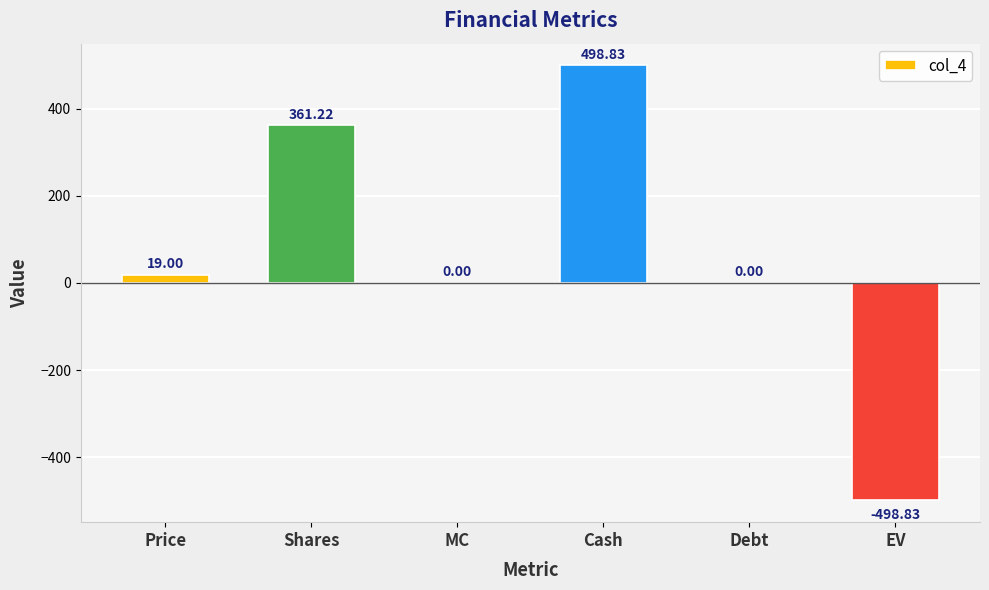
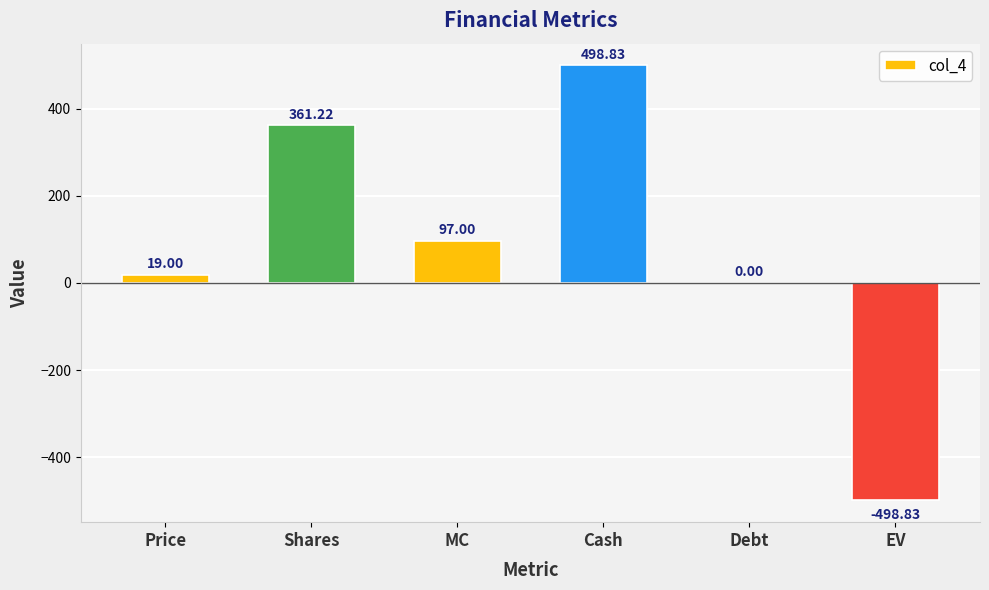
  {
    "Price": 19.00,
    "Shares": 361.22,
-   "MC": 0.00,
+   "MC": 97.00,
    "Cash": 498.83,
    "Debt": 0.00,
    "EV": -498.83
  }
